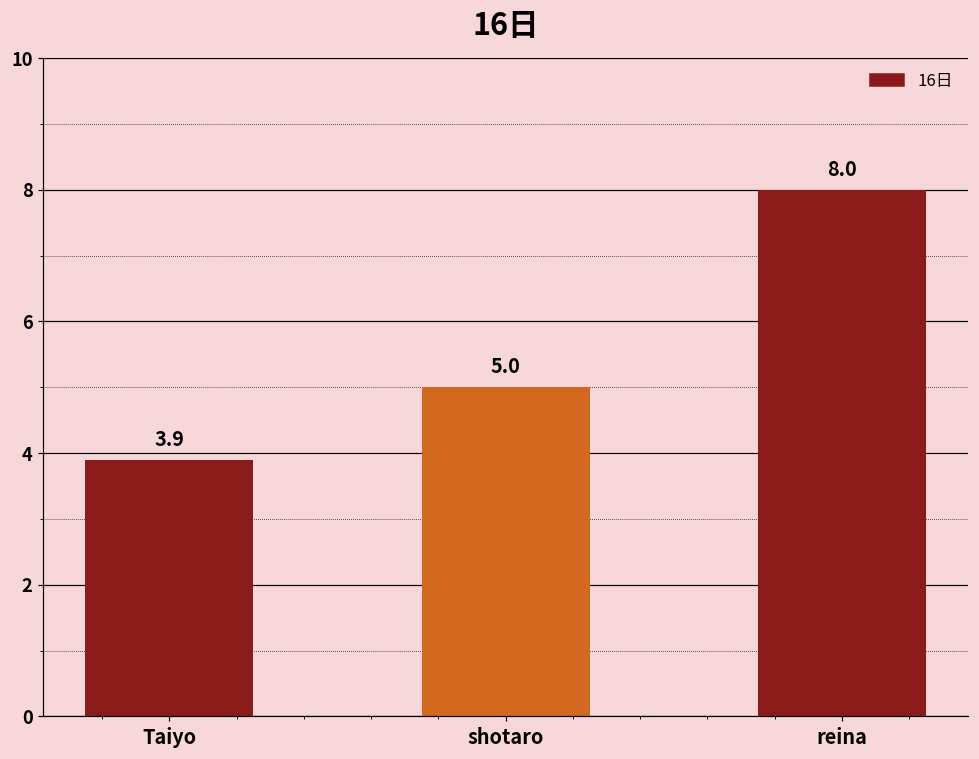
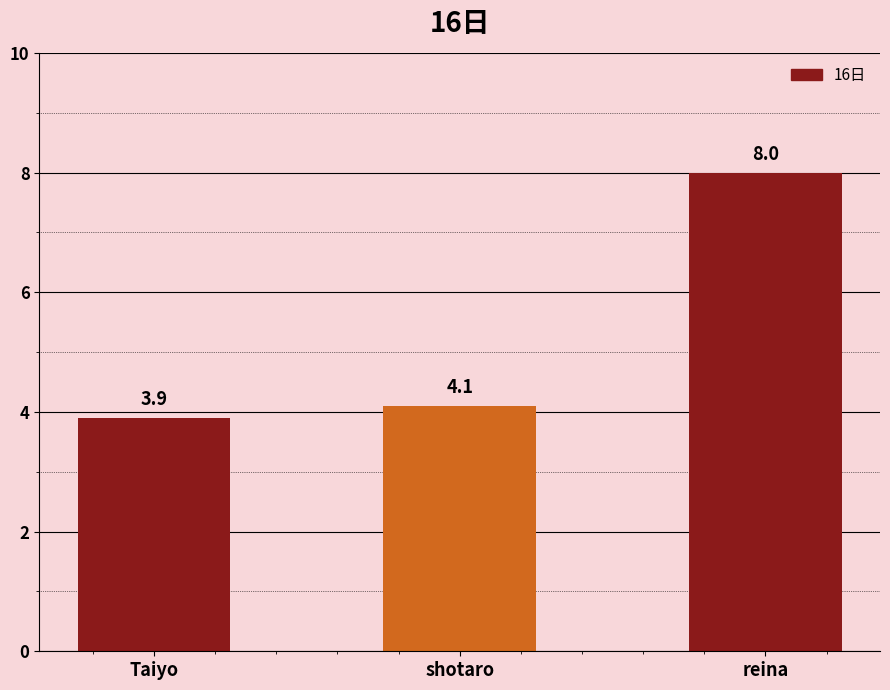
  {
    "Taiyo": 3.9,
-   "shotaro": 5.0,
+   "shotaro": 4.1,
    "reina": 8.0
  }
